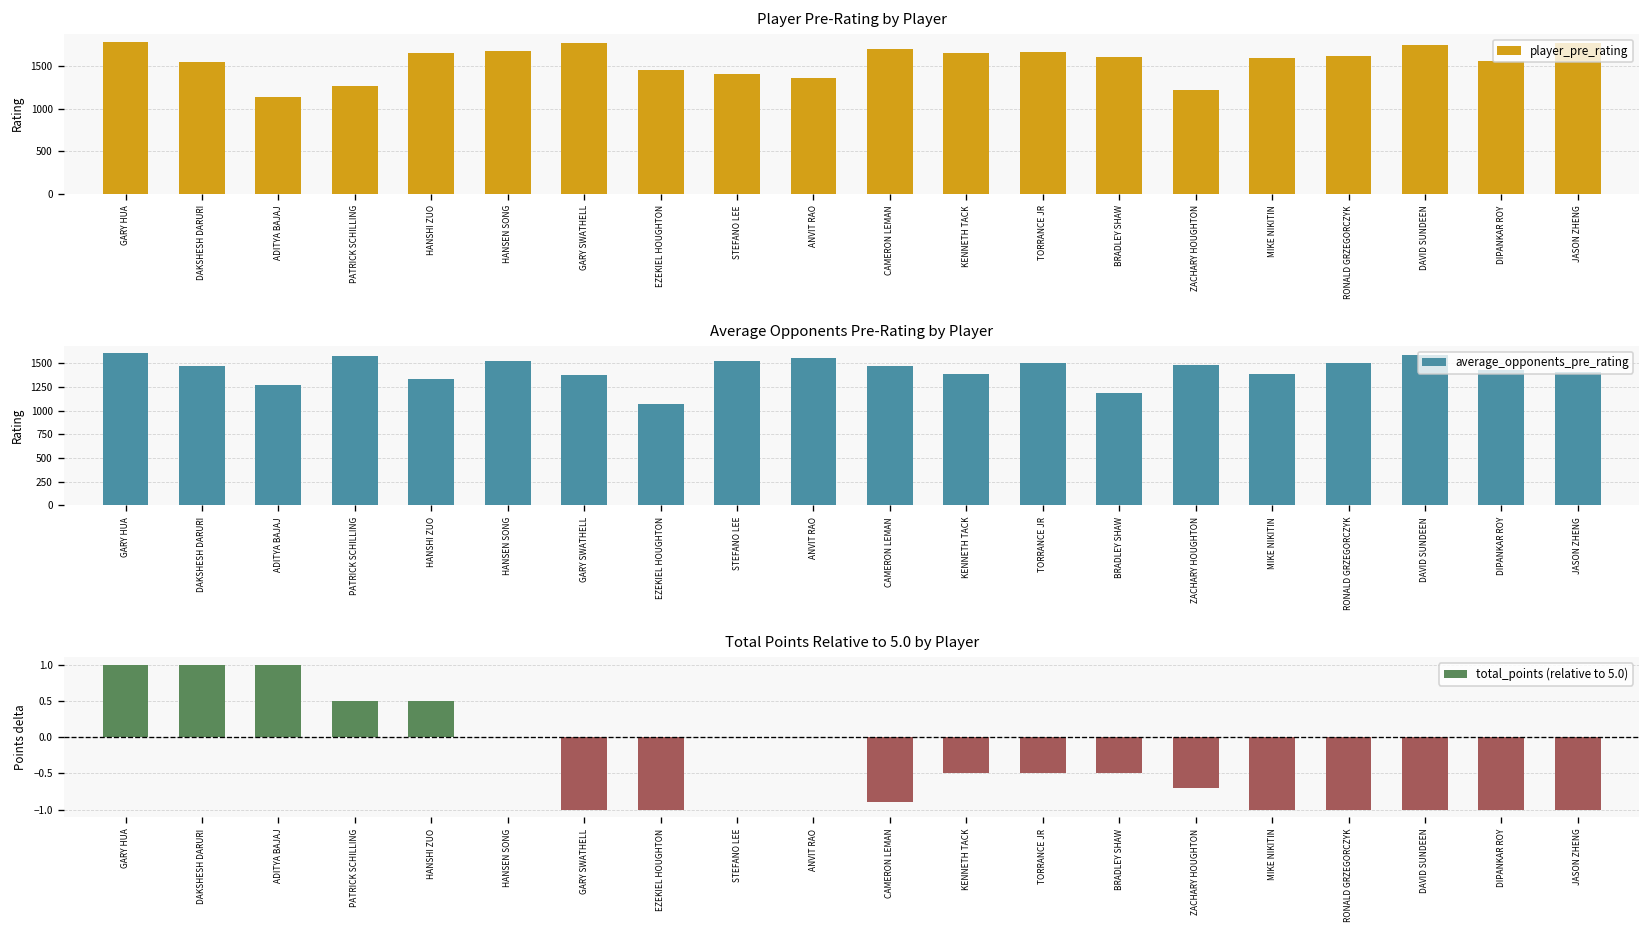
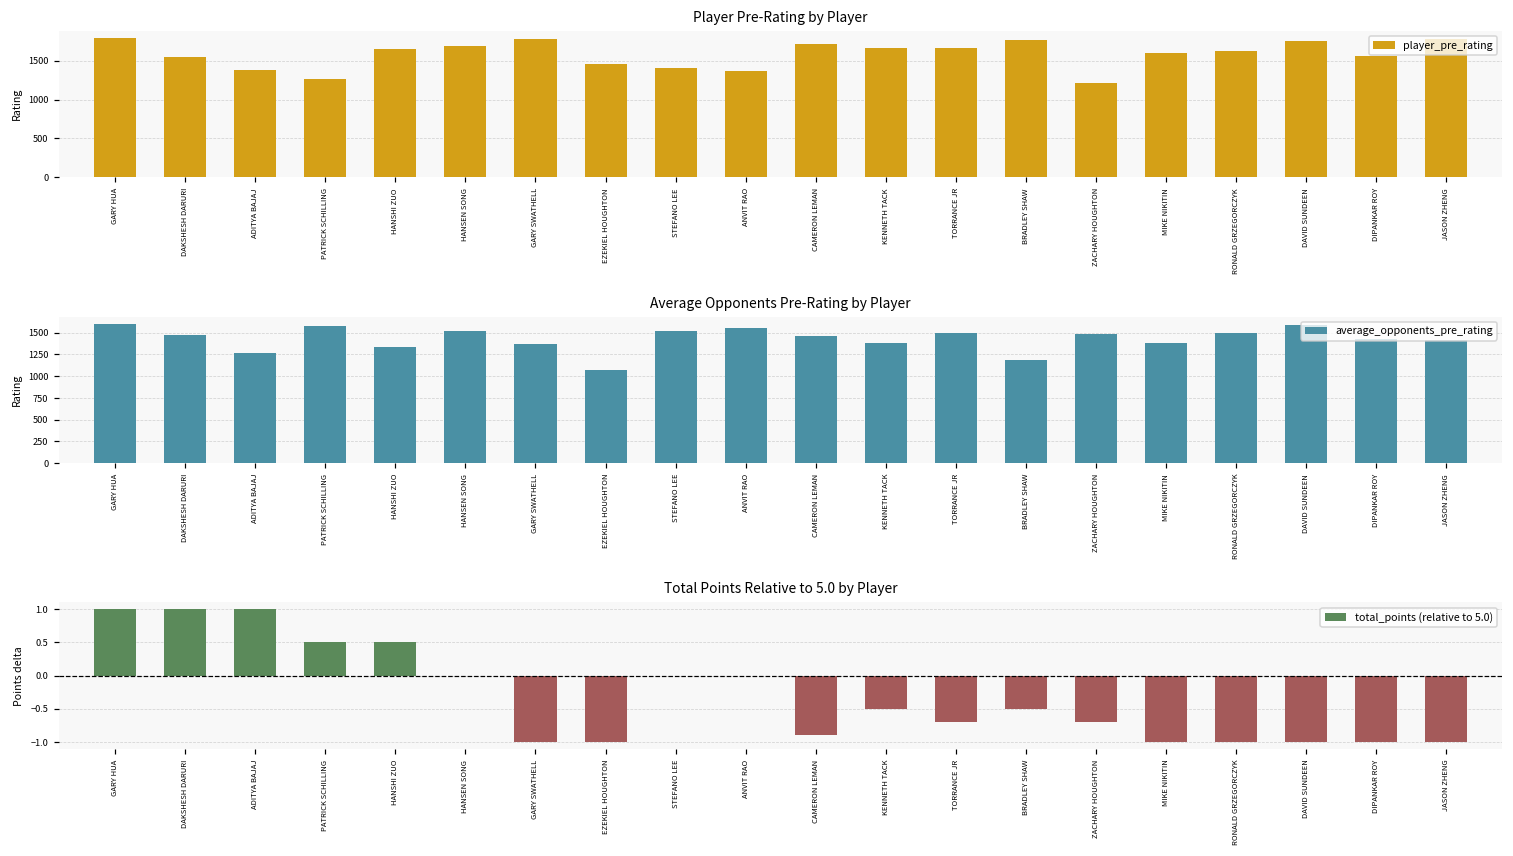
  {
    "Player Pre-Rating by Player": {
      "GARY HUA": 1800,
      "DAKSHESH DARURI": 1600,
-     "ADITYA BAJAJ": 1100,
+     "ADITYA BAJAJ": 1400,
      "PATRICK SCHILLING": 1300,
      "HANSHI ZUO": 1700,
      "HANSEN SONG": 1700,
      "GARY SWATHELL": 1800,
      "EZEKIEL HOUGHTON": 1500,
      "STEFANO LEE": 1400,
      "ANVIT RAO": 1400,
      "CAMERON LEMAN": 1700,
      "KENNETH TACK": 1700,
      "TORRANCE JR": 1700,
-     "BRADLEY SHAW": 1600,
+     "BRADLEY SHAW": 1800,
      "ZACHARY HOUGHTON": 1200,
      "MIKE NIKITIN": 1600,
      "RONALD GRZEGORCZYK": 1600,
      "DAVID SUNDEEN": 1800
    },
    "Average Opponents Pre-Rating by Player": {
      "GARY HUA": 1600,
      "DAKSHESH DARURI": 1500,
      "ADITYA BAJAJ": 1300,
      "PATRICK SCHILLING": 1600,
      "HANSHI ZUO": 1300,
      "HANSEN SONG": 1500,
      "GARY SWATHELL": 1400,
      "EZEKIEL HOUGHTON": 1100,
      "STEFANO LEE": 1500,
      "ANVIT RAO": 1600,
      "CAMERON LEMAN": 1500,
      "KENNETH TACK": 1400,
      "TORRANCE JR": 1500,
      "BRADLEY SHAW": 1200,
      "ZACHARY HOUGHTON": 1500,
      "MIKE NIKITIN": 1400,
      "RONALD GRZEGORCZYK": 1500
    },
    "Total Points Relative to 5.0 by Player": {
      "GARY HUA": 1.0,
      "DAKSHESH DARURI": 1.0,
      "ADITYA BAJAJ": 1.0,
      "PATRICK SCHILLING": 0.5,
      "HANSHI ZUO": 0.5,
      "HANSEN SONG": 0.0,
      "GARY SWATHELL": -1.0,
      "EZEKIEL HOUGHTON": -1.0,
      "STEFANO LEE": 0.0,
      "ANVIT RAO": 0.0,
      "CAMERON LEMAN": -0.9,
      "KENNETH TACK": -0.5,
-     "TORRANCE JR": -0.5,
+     "TORRANCE JR": -0.7,
      "BRADLEY SHAW": -0.5,
      "ZACHARY HOUGHTON": -0.7,
      "MIKE NIKITIN": -1.0,
      "RONALD GRZEGORCZYK": -1.0,
      "DAVID SUNDEEN": -1.0,
      "DIPANKAR ROY": -1.0,
      "JASON ZHENG": -1.0
    }
  }
